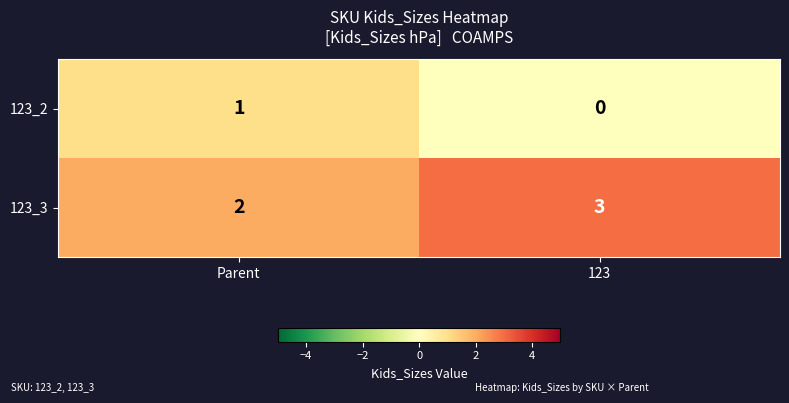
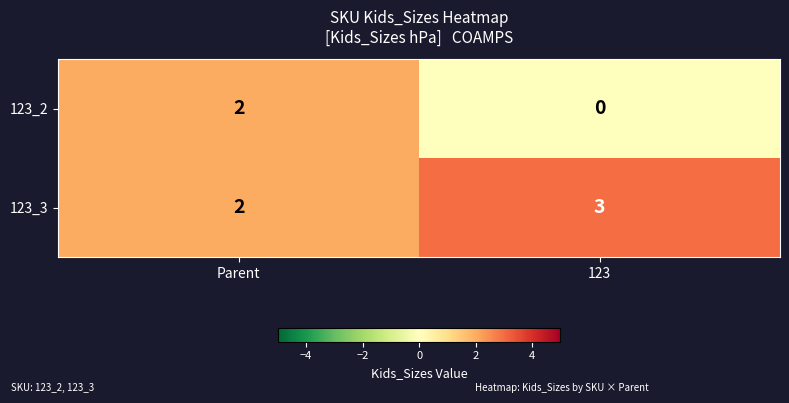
  {
    "123_2": {
-     "Parent": 1,
+     "Parent": 2,
      "123": 0
    },
    "123_3": {
      "Parent": 2,
      "123": 3
    }
  }
